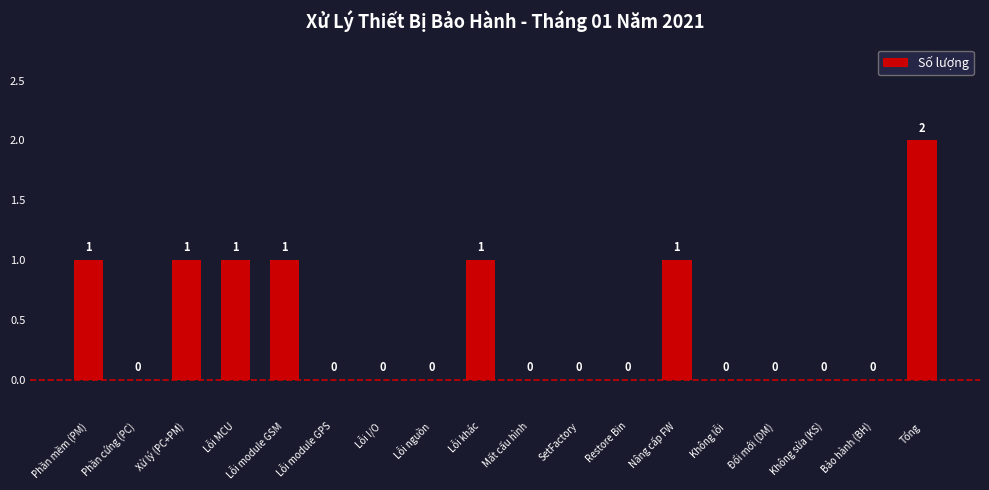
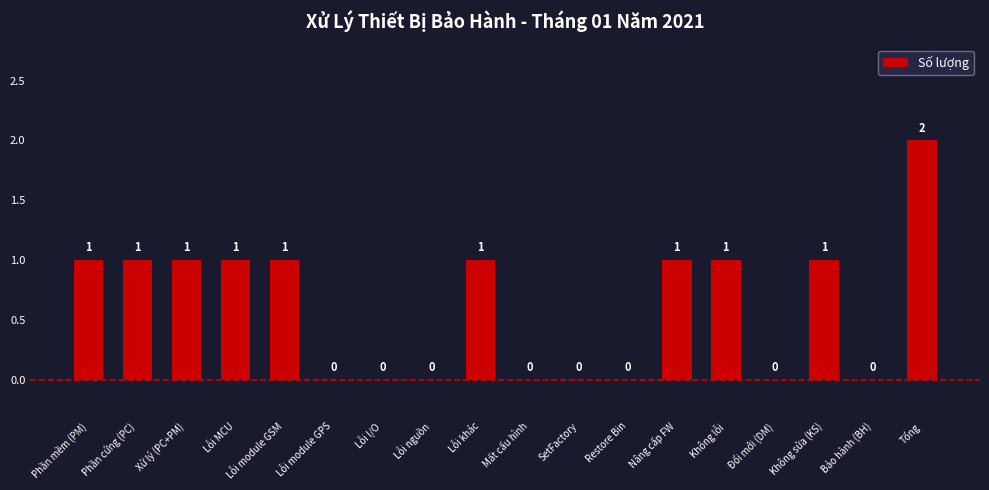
  {
    "Phần mềm (PM)": 1,
-   "Phần cứng (PC)": 0,
+   "Phần cứng (PC)": 1,
    "Xử lý (PC+PM)": 1,
    "Lỗi MCU": 1,
    "Lỗi module GSM": 1,
    "Lỗi module GPS": 0,
    "Lỗi I/O": 0,
    "Lỗi nguồn": 0,
    "Lỗi khác": 1,
    "Mất cấu hình": 0,
    "SetFactory": 0,
    "Restore Bin": 0,
    "Nâng cấp FW": 1,
-   "Không lỗi": 0,
+   "Không lỗi": 1,
    "Đổi mới (DM)": 0,
-   "Không sửa (KS)": 0,
+   "Không sửa (KS)": 1,
    "Bảo hành (BH)": 0,
    "Tổng": 2
  }
